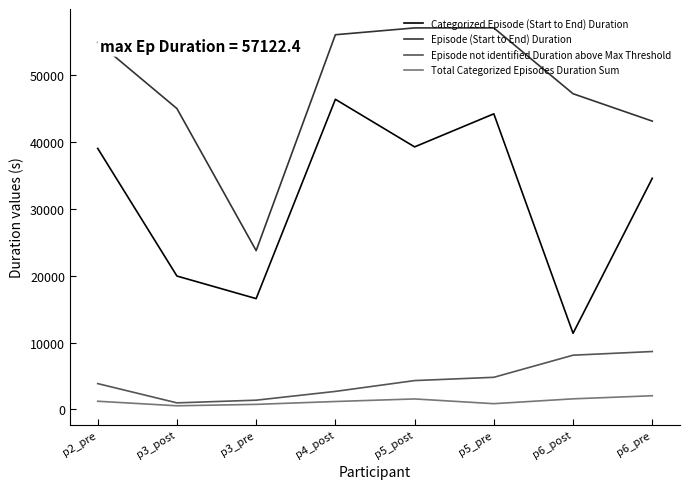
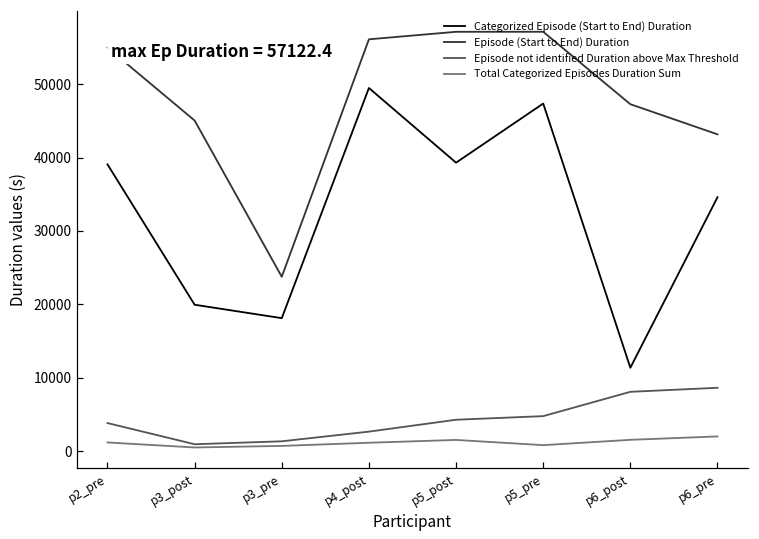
  {
    "Categorized Episode (Start to End) Duration": {
      "p2_pre": 39000,
      "p3_post": 20000,
-     "p3_pre": 17000,
-     "p4_post": 46000,
+     "p3_pre": 18000,
+     "p4_post": 49000,
      "p5_post": 39000,
-     "p5_pre": 44000,
+     "p5_pre": 47000,
      "p6_post": 11000,
      "p6_pre": 35000
    }
  }
